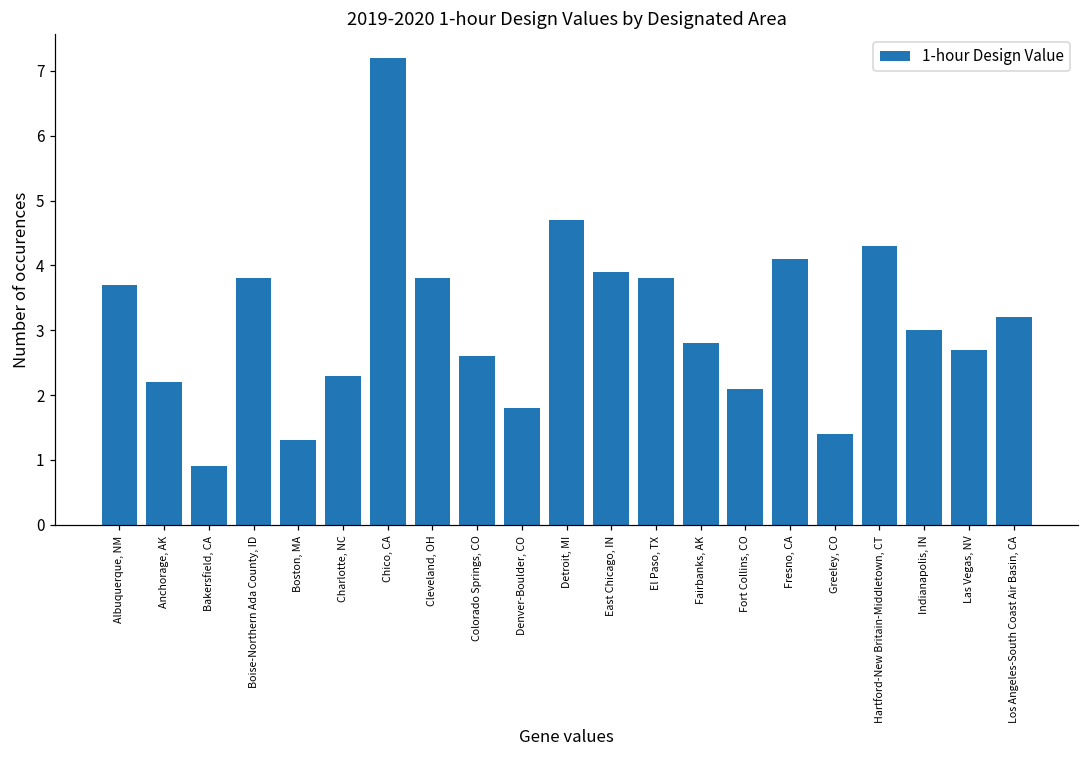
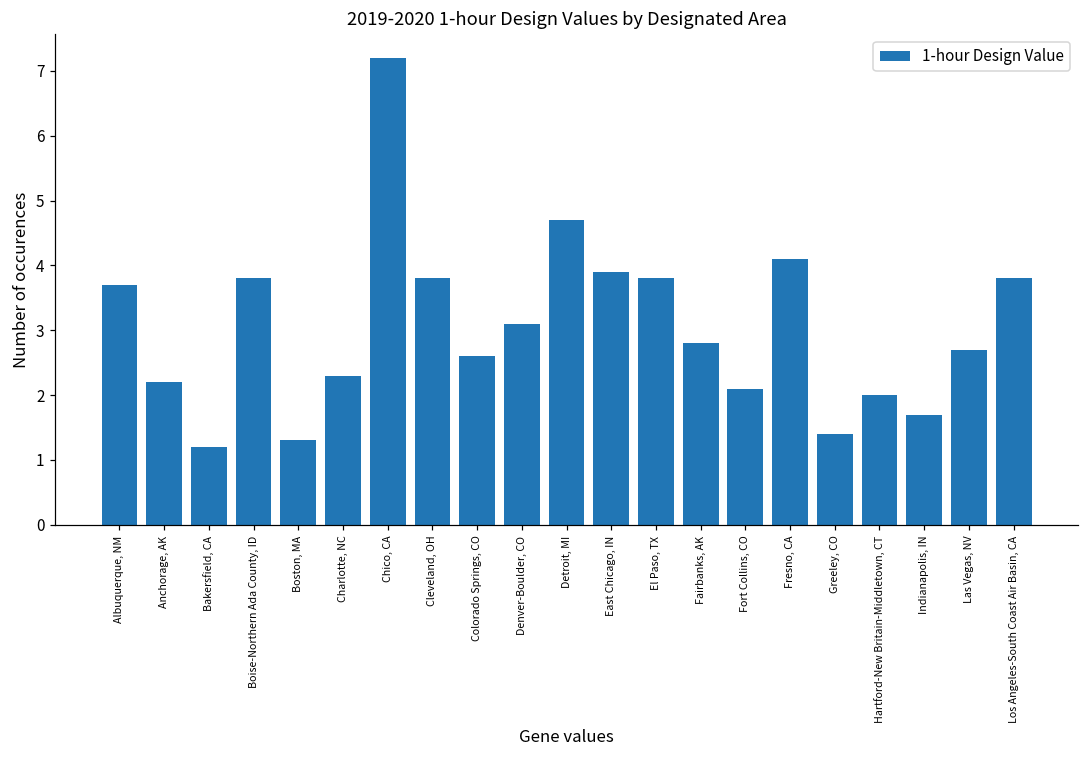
  {
    "Albuquerque, NM": 3.7,
    "Anchorage, AK": 2.2,
-   "Bakersfield, CA": 0.9,
+   "Bakersfield, CA": 1.2,
    "Boise-Northern Ada County, ID": 3.8,
    "Boston, MA": 1.3,
    "Charlotte, NC": 2.3,
    "Chico, CA": 7.2,
    "Cleveland, OH": 3.8,
    "Colorado Springs, CO": 2.6,
-   "Denver-Boulder, CO": 1.8,
+   "Denver-Boulder, CO": 3.1,
    "Detroit, MI": 4.7,
    "East Chicago, IN": 3.9,
    "El Paso, TX": 3.8,
    "Fairbanks, AK": 2.8,
    "Fort Collins, CO": 2.1,
    "Fresno, CA": 4.1,
    "Greeley, CO": 1.4,
-   "Hartford-New Britain-Middletown, CT": 4.3,
-   "Indianapolis, IN": 3.0,
+   "Hartford-New Britain-Middletown, CT": 2.0,
+   "Indianapolis, IN": 1.7,
    "Las Vegas, NV": 2.7,
-   "Los Angeles-South Coast Air Basin, CA": 3.2
+   "Los Angeles-South Coast Air Basin, CA": 3.8
  }
